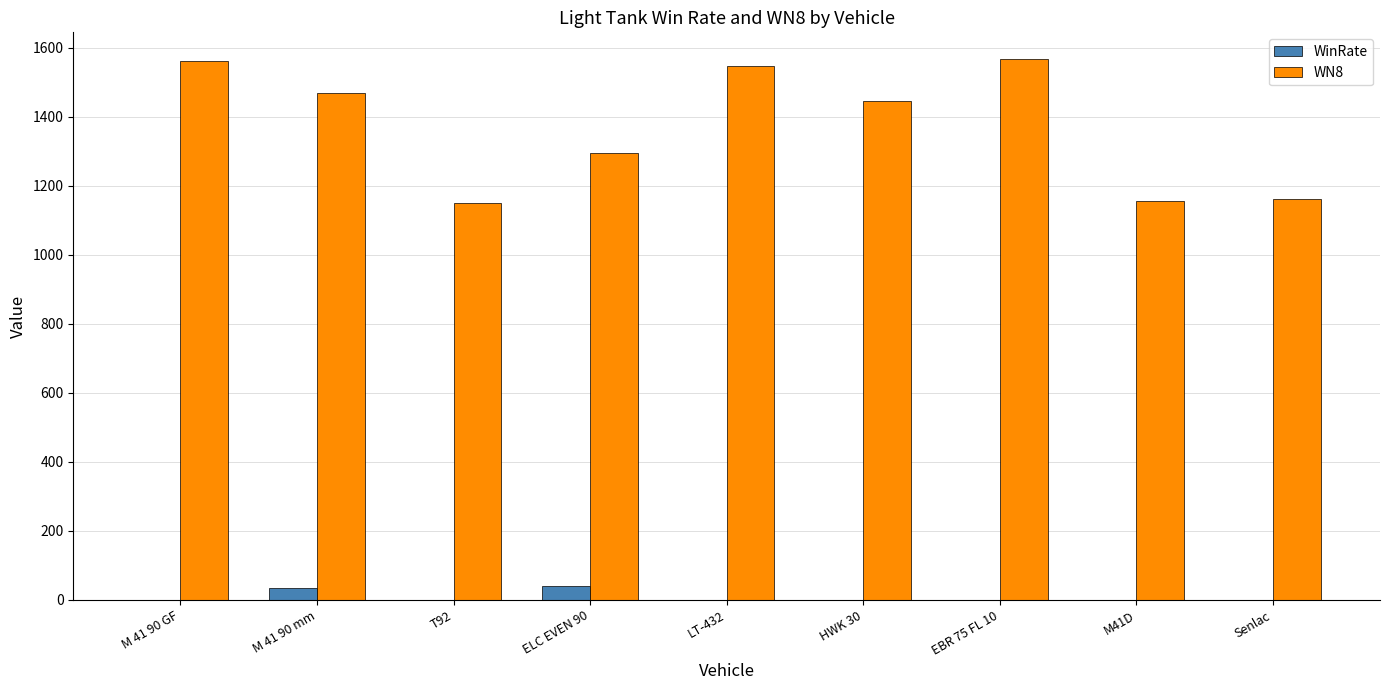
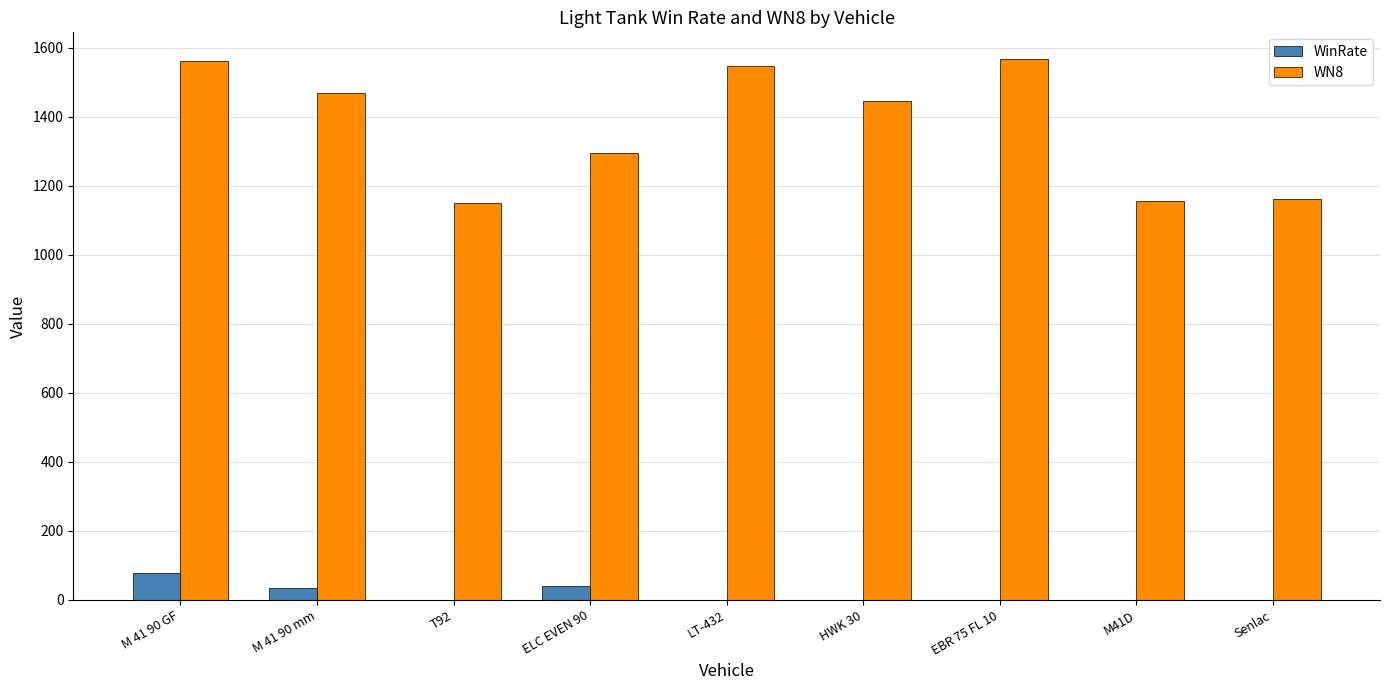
  {
    "WinRate": {
-     "M 41 90 GF": 0,
+     "M 41 90 GF": 80,
      "M 41 90 mm": 40,
      "ELC EVEN 90": 40
    },
    "WN8": {
      "M 41 90 GF": 1560,
      "M 41 90 mm": 1470,
      "T92": 1150,
      "ELC EVEN 90": 1290,
      "LT-432": 1550,
      "HWK 30": 1450,
      "EBR 75 FL 10": 1570,
      "M41D": 1160,
      "Senlac": 1160
    }
  }
